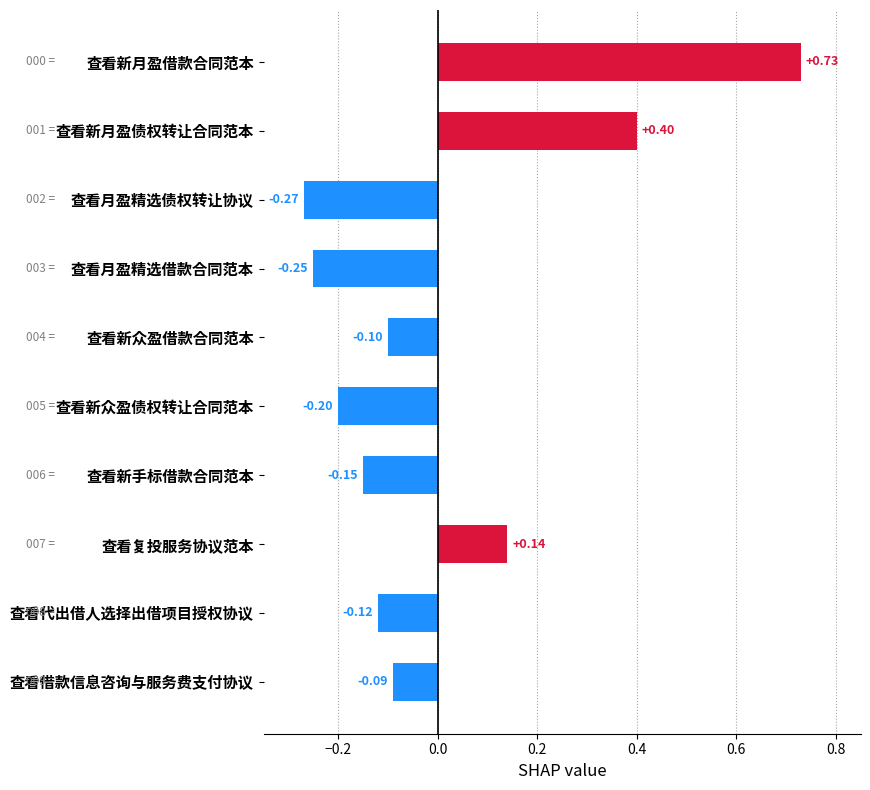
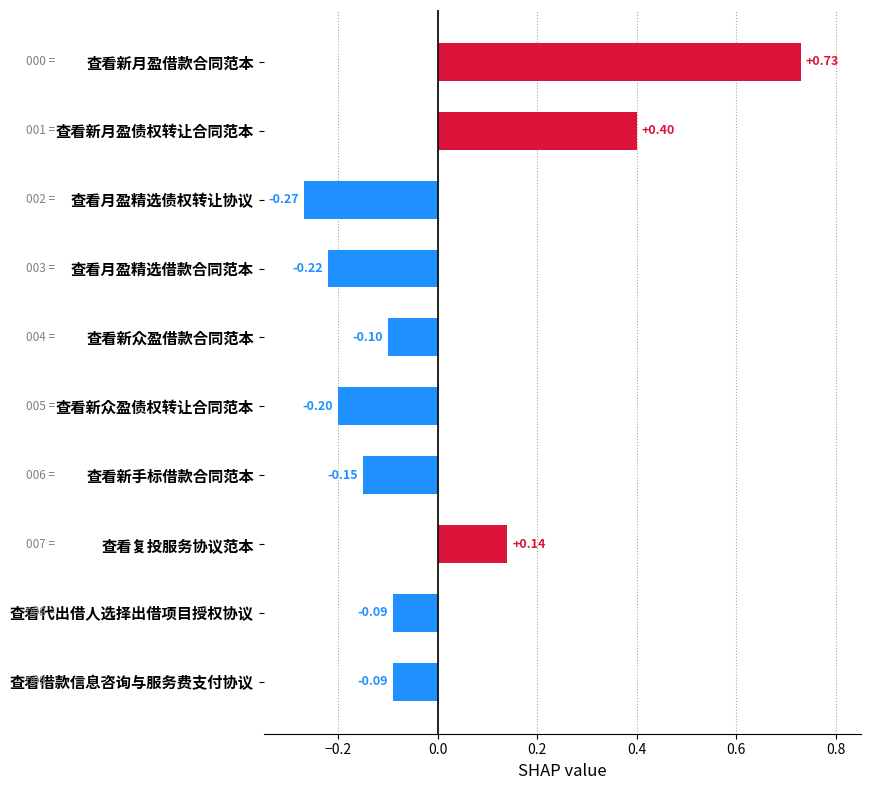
  {
    "查看新月盈借款合同范本": "+0.73",
    "查看新月盈债权转让合同范本": "+0.40",
    "查看月盈精选债权转让协议": "-0.27",
-   "查看月盈精选借款合同范本": "-0.25",
+   "查看月盈精选借款合同范本": "-0.22",
    "查看新众盈借款合同范本": "-0.10",
    "查看新众盈债权转让合同范本": "-0.20",
    "查看新手标借款合同范本": "-0.15",
    "查看复投服务协议范本": "+0.14",
-   "查看代出借人选择出借项目授权协议": "-0.12",
+   "查看代出借人选择出借项目授权协议": "-0.09",
    "查看借款信息咨询与服务费支付协议": "-0.09"
  }
